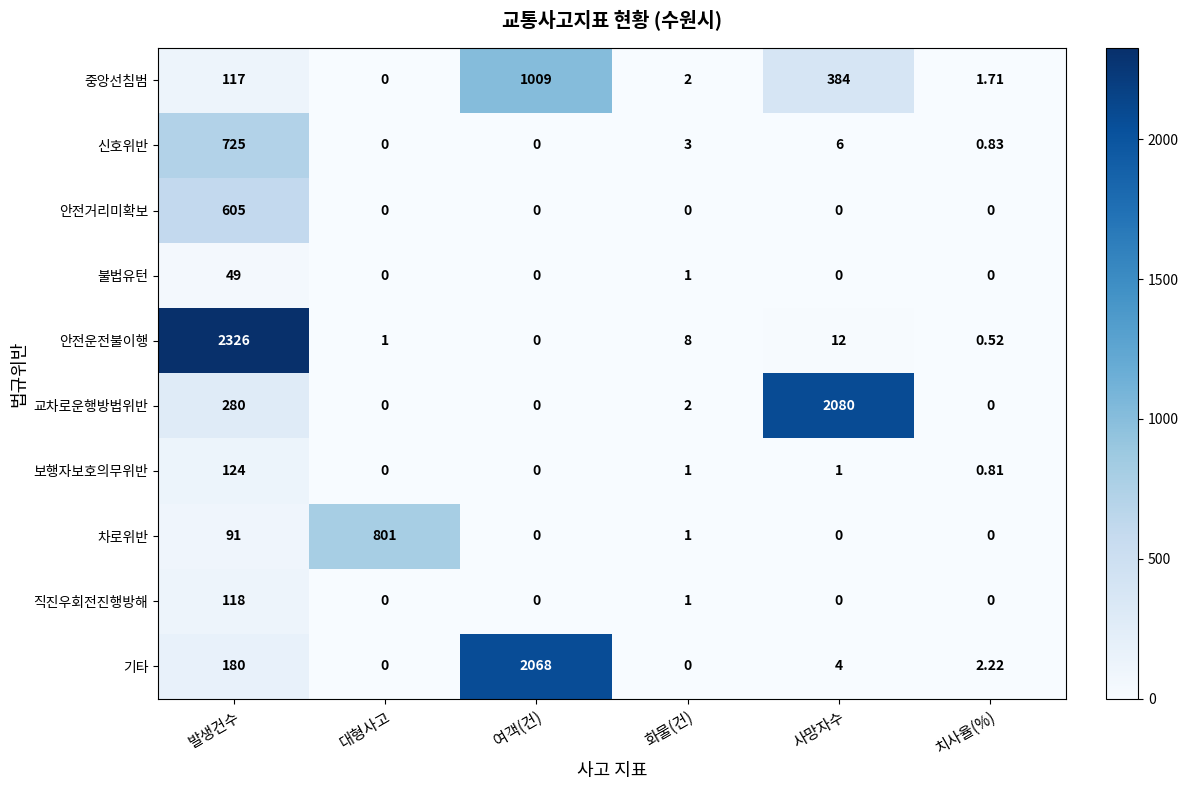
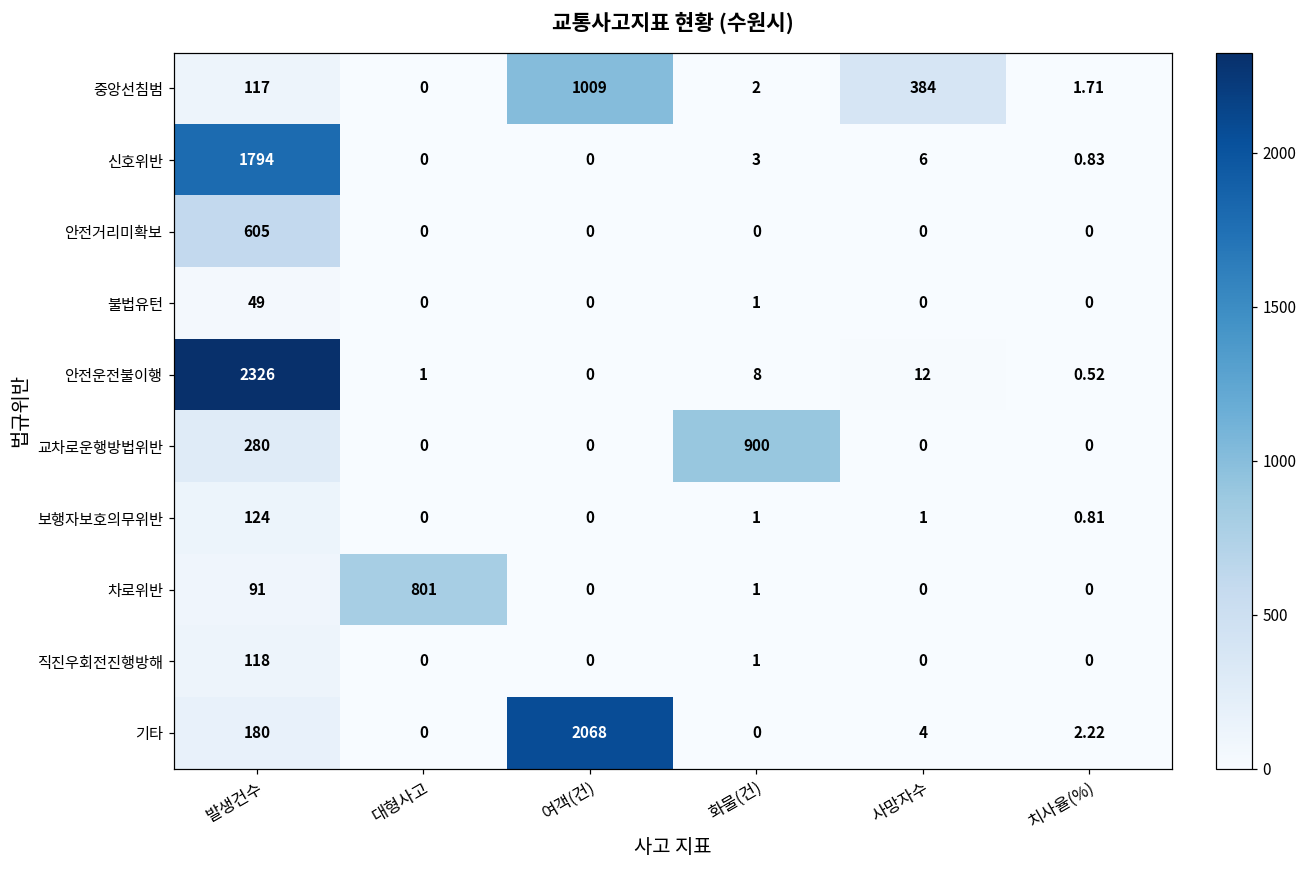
  {
    "중앙선침범": {
      "발생건수": 117,
      "대형사고": 0,
      "여객(건)": 1009,
      "화물(건)": 2,
      "사망자수": 384,
      "치사율(%)": 1.71
    },
    "신호위반": {
-     "발생건수": 725,
+     "발생건수": 1794,
      "대형사고": 0,
      "여객(건)": 0,
      "화물(건)": 3,
      "사망자수": 6,
      "치사율(%)": 0.83
    },
    "안전거리미확보": {
      "발생건수": 605,
      "대형사고": 0,
      "여객(건)": 0,
      "화물(건)": 0,
      "사망자수": 0,
      "치사율(%)": 0
    },
    "불법유턴": {
      "발생건수": 49,
      "대형사고": 0,
      "여객(건)": 0,
      "화물(건)": 1,
      "사망자수": 0,
      "치사율(%)": 0
    },
    "안전운전불이행": {
      "발생건수": 2326,
      "대형사고": 1,
      "여객(건)": 0,
      "화물(건)": 8,
      "사망자수": 12,
      "치사율(%)": 0.52
    },
    "교차로운행방법위반": {
      "발생건수": 280,
      "대형사고": 0,
      "여객(건)": 0,
-     "화물(건)": 2,
-     "사망자수": 2080,
+     "화물(건)": 900,
+     "사망자수": 0,
      "치사율(%)": 0
    },
    "보행자보호의무위반": {
      "발생건수": 124,
      "대형사고": 0,
      "여객(건)": 0,
      "화물(건)": 1,
      "사망자수": 1,
      "치사율(%)": 0.81
    },
    "차로위반": {
      "발생건수": 91,
      "대형사고": 801,
      "여객(건)": 0,
      "화물(건)": 1,
      "사망자수": 0,
      "치사율(%)": 0
    },
    "직진우회전진행방해": {
      "발생건수": 118,
      "대형사고": 0,
      "여객(건)": 0,
      "화물(건)": 1,
      "사망자수": 0,
      "치사율(%)": 0
    },
    "기타": {
      "발생건수": 180,
      "대형사고": 0,
      "여객(건)": 2068,
      "화물(건)": 0,
      "사망자수": 4,
      "치사율(%)": 2.22
    }
  }
